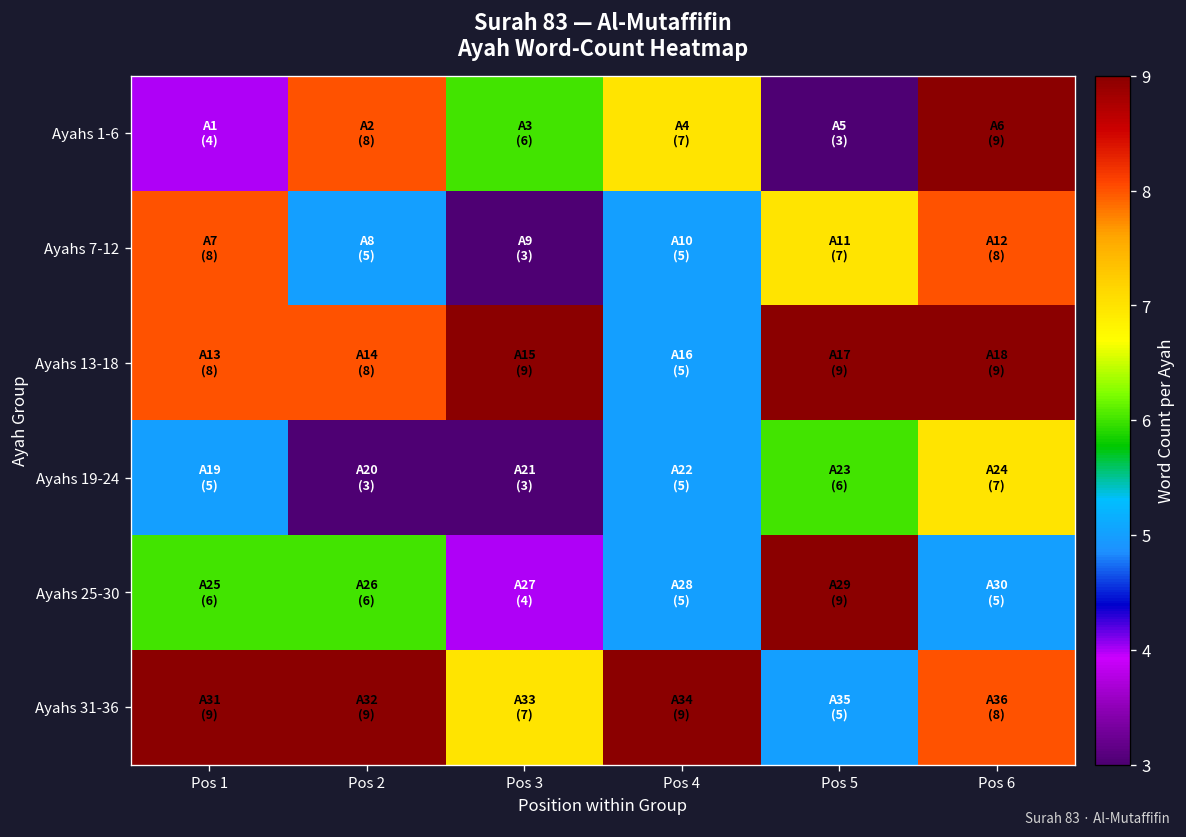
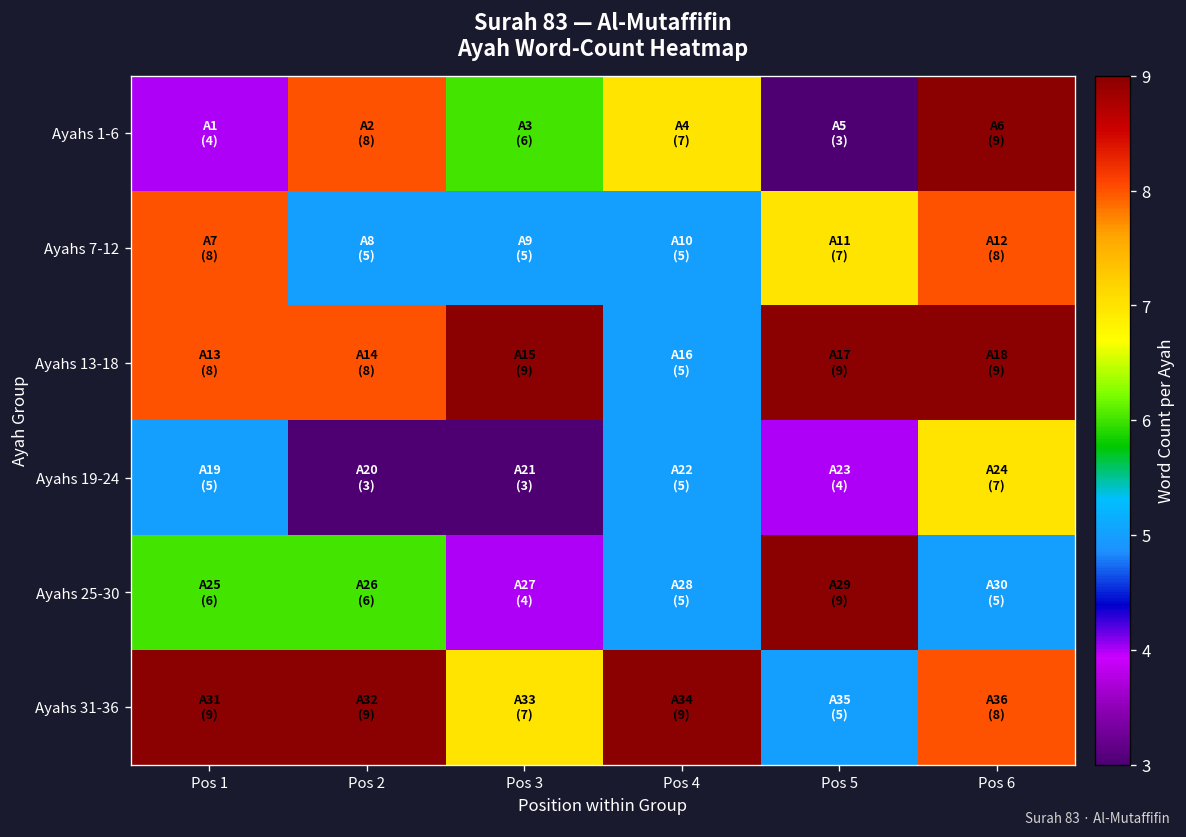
  {
    "Ayahs 1-6": {
      "Pos 1": "(4)",
      "Pos 2": "(8)",
      "Pos 3": "(6)",
      "Pos 4": "(7)",
      "Pos 5": "(3)",
      "Pos 6": "(9)"
    },
    "Ayahs 7-12": {
      "Pos 1": "(8)",
      "Pos 2": "(5)",
-     "Pos 3": "(3)",
+     "Pos 3": "(5)",
      "Pos 4": "(5)",
      "Pos 5": "(7)",
      "Pos 6": "(8)"
    },
    "Ayahs 13-18": {
      "Pos 1": "(8)",
      "Pos 2": "(8)",
      "Pos 3": "(9)",
      "Pos 4": "(5)",
      "Pos 5": "(9)",
      "Pos 6": "(9)"
    },
    "Ayahs 19-24": {
      "Pos 1": "(5)",
      "Pos 2": "(3)",
      "Pos 3": "(3)",
      "Pos 4": "(5)",
-     "Pos 5": "(6)",
+     "Pos 5": "(4)",
      "Pos 6": "(7)"
    },
    "Ayahs 25-30": {
      "Pos 1": "(6)",
      "Pos 2": "(6)",
      "Pos 3": "(4)",
      "Pos 4": "(5)",
      "Pos 5": "(9)",
      "Pos 6": "(5)"
    },
    "Ayahs 31-36": {
      "Pos 1": "(9)",
      "Pos 2": "(9)",
      "Pos 3": "(7)",
      "Pos 4": "(9)",
      "Pos 5": "(5)",
      "Pos 6": "(8)"
    }
  }
